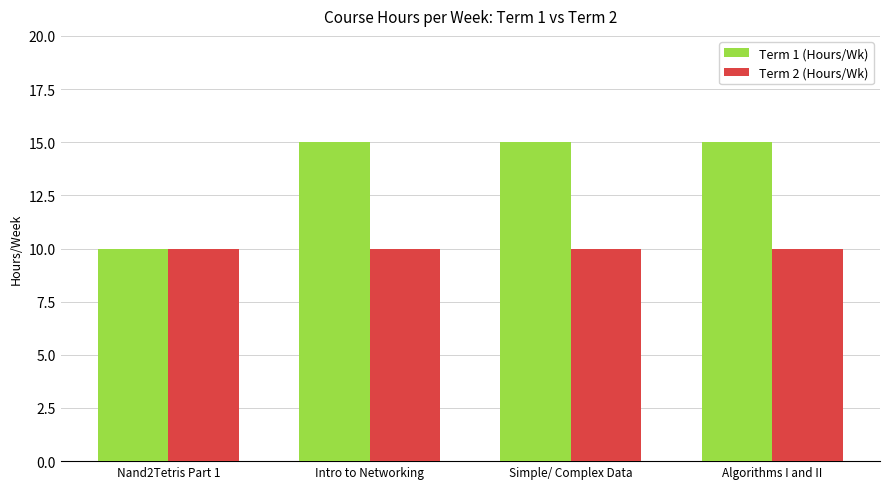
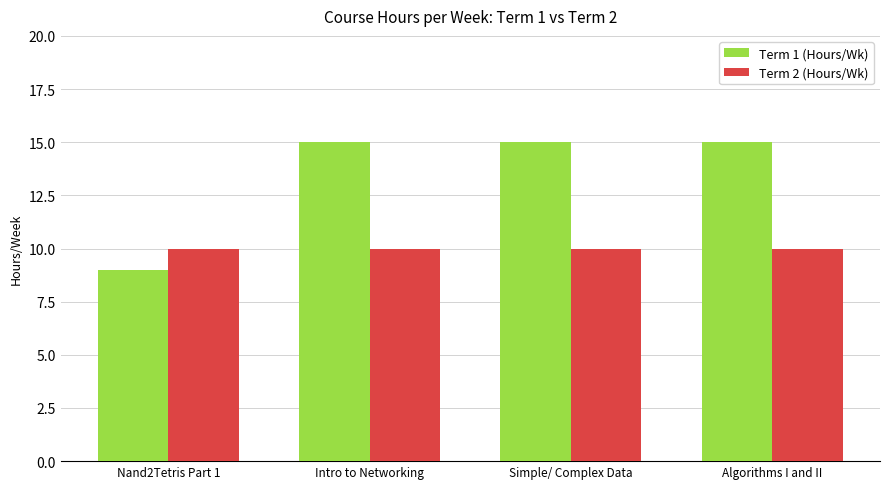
  {
    "Term 1 (Hours/Wk)": {
-     "Nand2Tetris Part 1": 10,
+     "Nand2Tetris Part 1": 9,
      "Intro to Networking": 15,
      "Simple/ Complex Data": 15,
      "Algorithms I and II": 15
    },
    "Term 2 (Hours/Wk)": {
      "Nand2Tetris Part 1": 10,
      "Intro to Networking": 10,
      "Simple/ Complex Data": 10,
      "Algorithms I and II": 10
    }
  }
